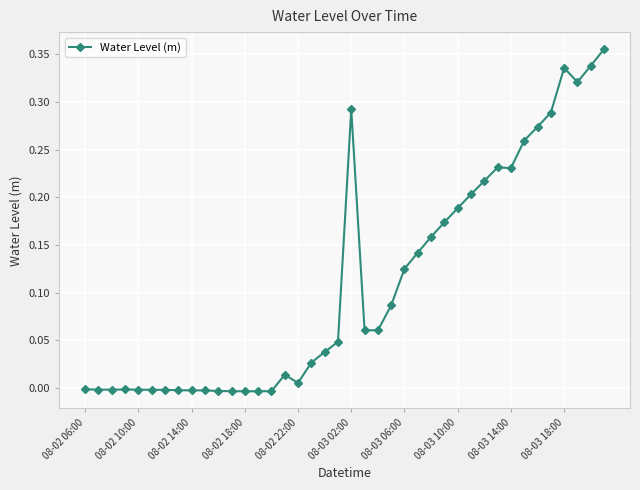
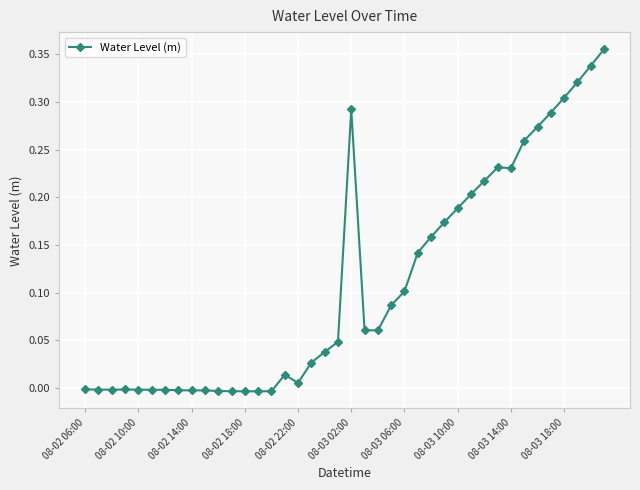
  {
    "08-02 06:00": 0.00,
    "08-02 10:00": 0.00,
    "08-02 14:00": 0.00,
    "08-02 18:00": 0.00,
    "08-02 22:00": 0.01,
    "08-03 02:00": 0.29,
-   "08-03 06:00": 0.12,
+   "08-03 06:00": 0.10,
    "08-03 10:00": 0.19,
    "08-03 14:00": 0.23,
-   "08-03 18:00": 0.34
+   "08-03 18:00": 0.30
  }
